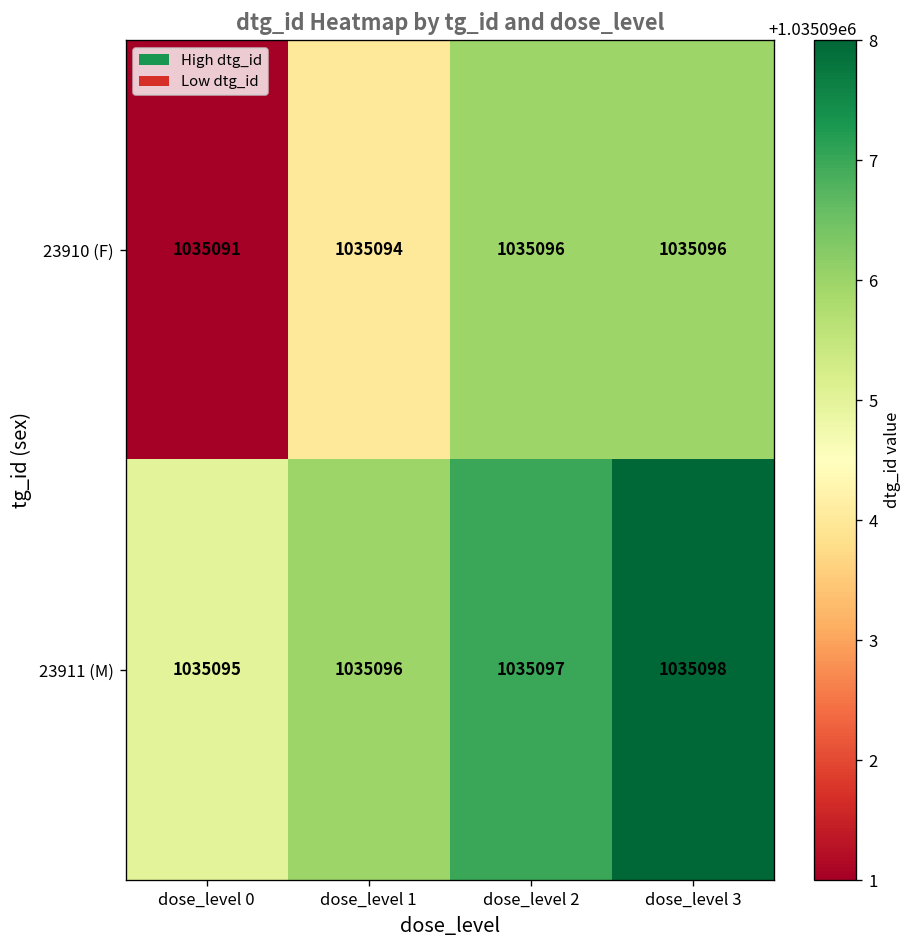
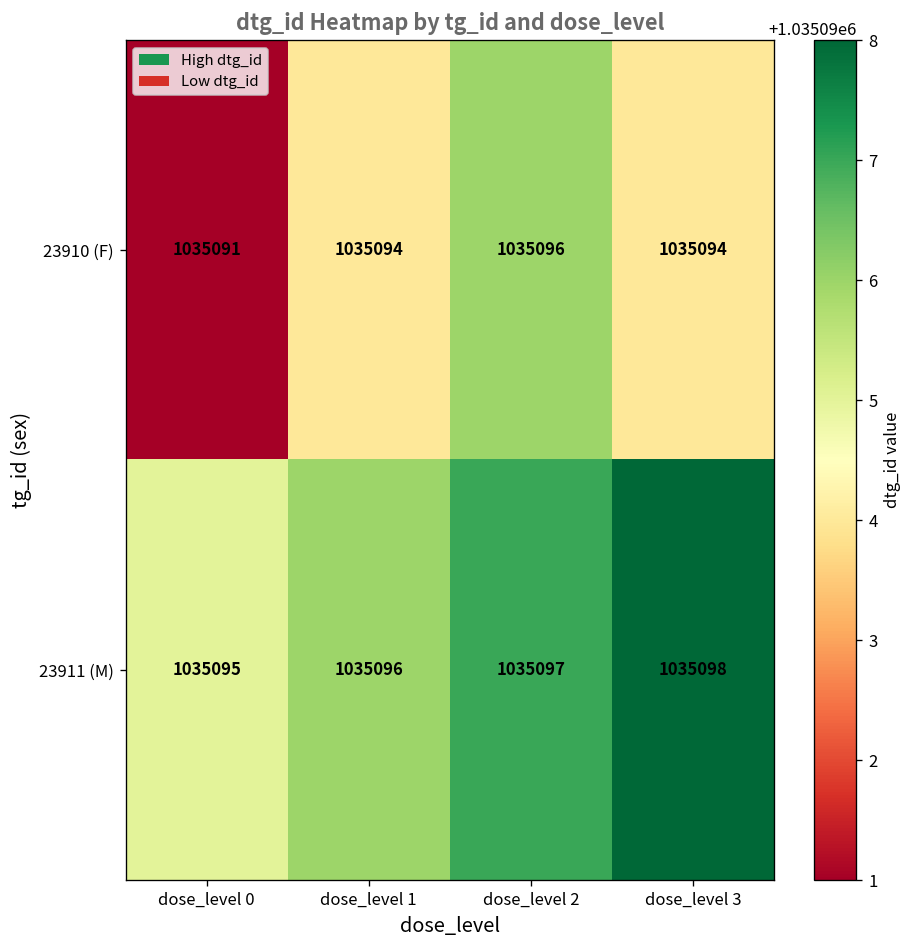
  {
    "23910 (F)": {
      "dose_level 0": 1035091,
      "dose_level 1": 1035094,
      "dose_level 2": 1035096,
-     "dose_level 3": 1035096
+     "dose_level 3": 1035094
    },
    "23911 (M)": {
      "dose_level 0": 1035095,
      "dose_level 1": 1035096,
      "dose_level 2": 1035097,
      "dose_level 3": 1035098
    }
  }
